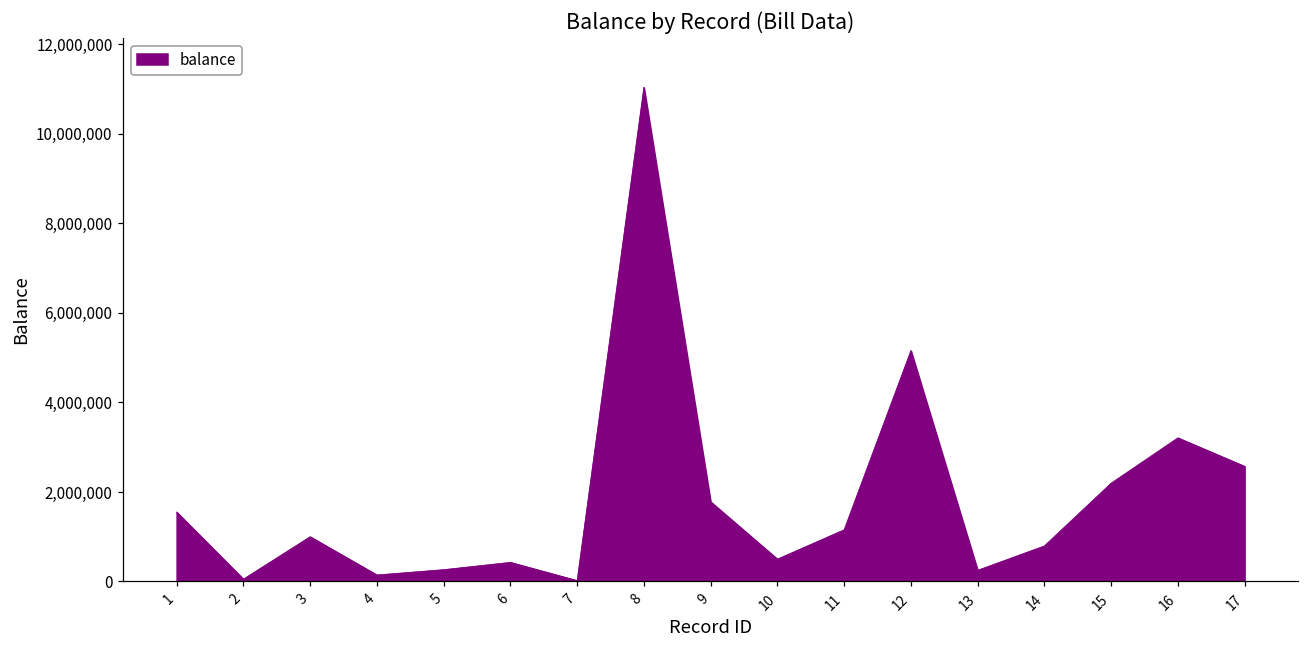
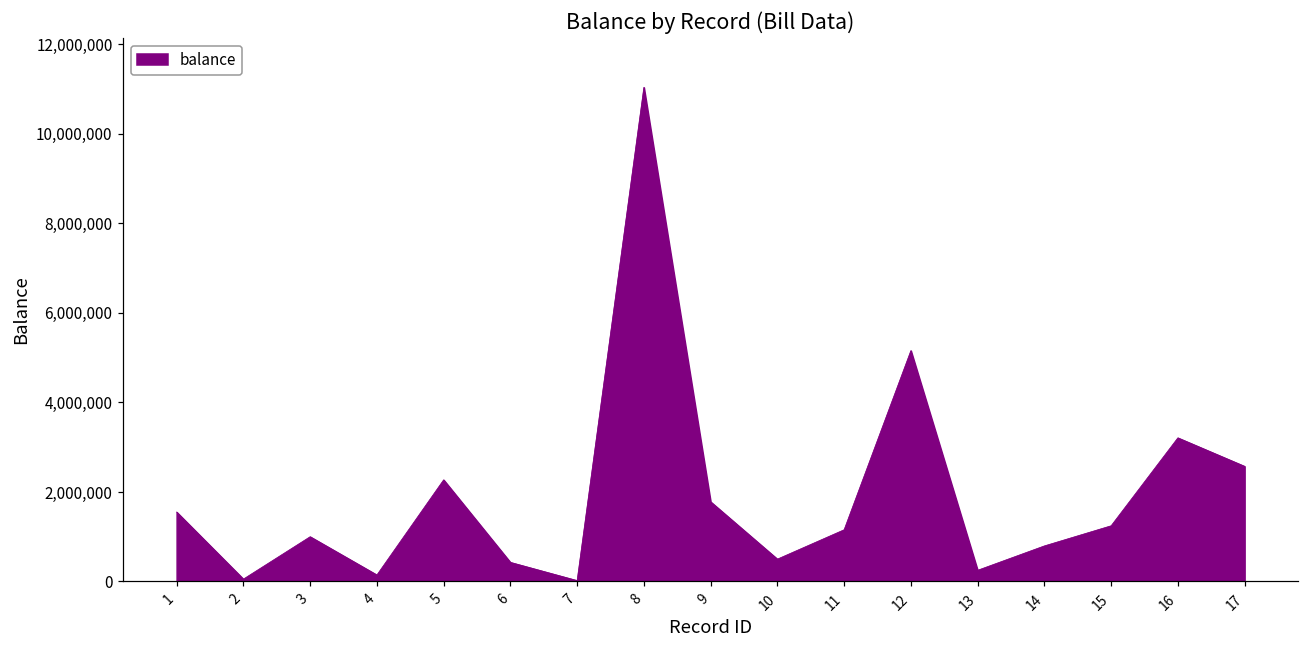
  {
    "1": "1,600,000",
    "2": "100,000",
    "3": "1,000,000",
    "4": "100,000",
-   "5": "300,000",
+   "5": "2,300,000",
    "6": "400,000",
    "7": "0",
    "8": "11,000,000",
    "9": "1,800,000",
    "10": "500,000",
    "11": "1,200,000",
    "12": "5,200,000",
    "13": "300,000",
    "14": "800,000",
-   "15": "2,200,000",
+   "15": "1,200,000",
    "16": "3,200,000",
    "17": "2,600,000"
  }
